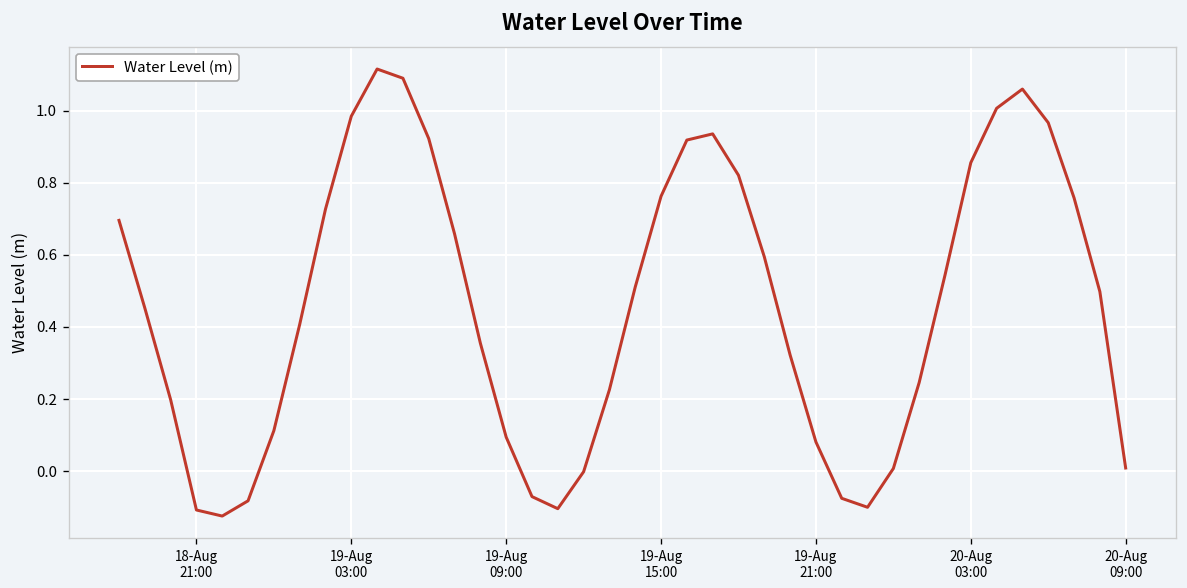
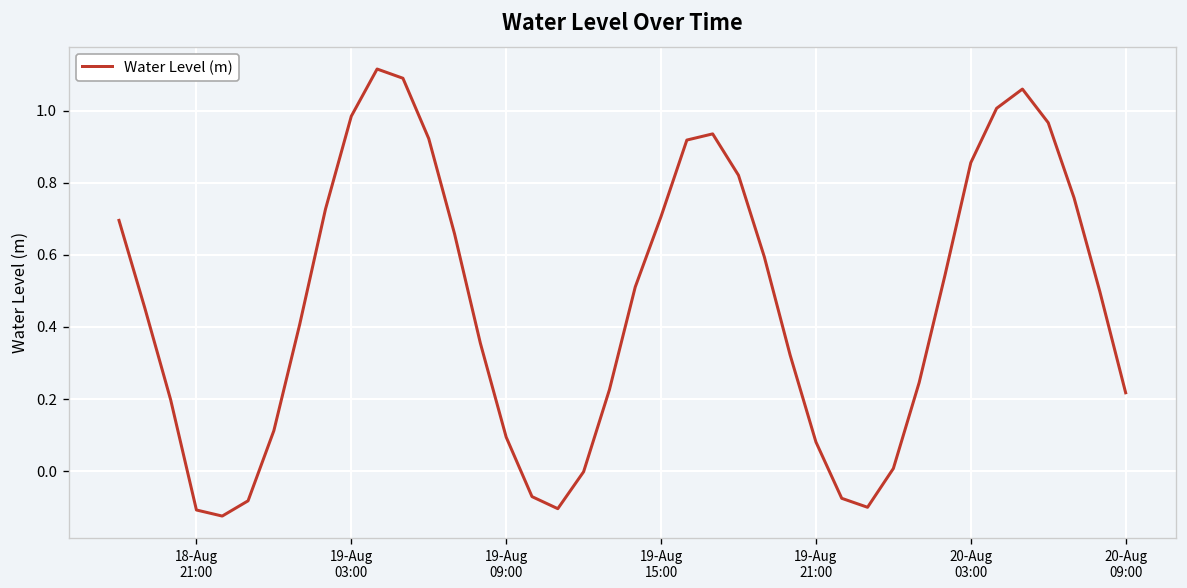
  {
    "18-Aug 21:00": -0.11,
    "19-Aug 03:00": 0.98,
    "19-Aug 09:00": 0.09,
-   "19-Aug 15:00": 0.76,
+   "19-Aug 15:00": 0.71,
    "19-Aug 21:00": 0.08,
    "20-Aug 03:00": 0.86,
-   "20-Aug 09:00": 0.01
+   "20-Aug 09:00": 0.22
  }
